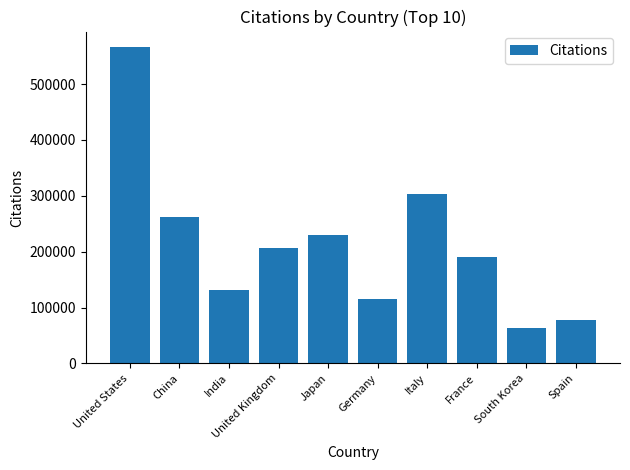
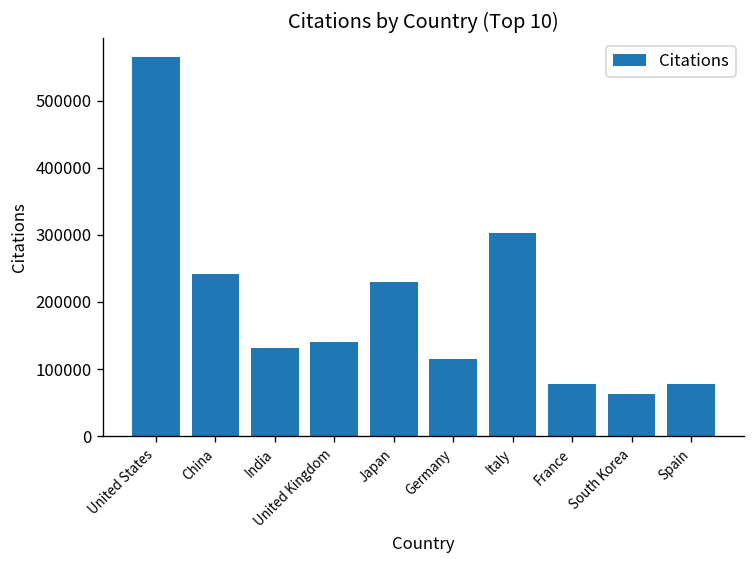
  {
    "United States": 570000,
-   "China": 260000,
+   "China": 240000,
    "India": 130000,
-   "United Kingdom": 210000,
+   "United Kingdom": 140000,
    "Japan": 230000,
    "Germany": 110000,
    "Italy": 300000,
-   "France": 190000,
+   "France": 80000,
    "South Korea": 60000,
    "Spain": 80000
  }
